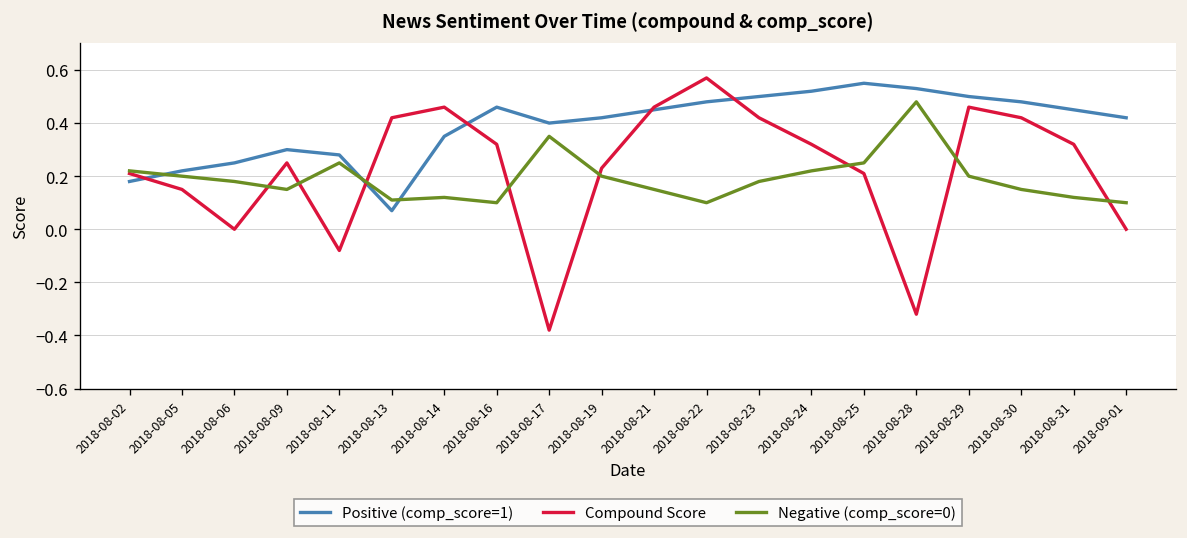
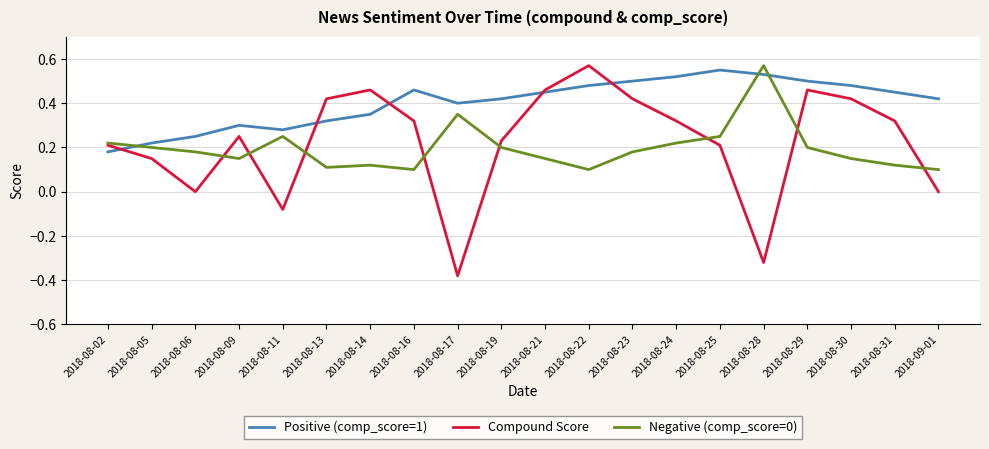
  {
    "Positive (comp_score=1)": {
      "2018-08-02": 0.18,
      "2018-08-05": 0.22,
      "2018-08-06": 0.25,
      "2018-08-09": 0.30,
      "2018-08-11": 0.28,
-     "2018-08-13": 0.07,
+     "2018-08-13": 0.32,
      "2018-08-14": 0.35,
      "2018-08-16": 0.46,
      "2018-08-17": 0.40,
      "2018-08-19": 0.42,
      "2018-08-22": 0.48,
      "2018-08-23": 0.50,
      "2018-08-24": 0.52,
      "2018-08-25": 0.55,
      "2018-08-28": 0.53,
      "2018-08-29": 0.50,
      "2018-08-30": 0.48,
      "2018-08-31": 0.45,
      "2018-09-01": 0.42
    },
    "Compound Score": {
      "2018-08-05": 0.15,
      "2018-08-06": 0.00,
      "2018-08-09": 0.25,
      "2018-08-11": -0.08,
      "2018-08-13": 0.42,
      "2018-08-14": 0.46,
      "2018-08-16": 0.32,
      "2018-08-17": -0.38,
      "2018-08-19": 0.23,
      "2018-08-22": 0.57,
      "2018-08-23": 0.42,
      "2018-08-24": 0.32,
      "2018-08-25": 0.21,
      "2018-08-28": -0.32,
      "2018-08-29": 0.46,
      "2018-08-30": 0.42,
      "2018-08-31": 0.32,
      "2018-09-01": 0.00
    },
    "Negative (comp_score=0)": {
      "2018-08-05": 0.20,
      "2018-08-06": 0.18,
      "2018-08-09": 0.15,
      "2018-08-11": 0.25,
      "2018-08-13": 0.11,
      "2018-08-14": 0.12,
      "2018-08-16": 0.10,
      "2018-08-17": 0.35,
      "2018-08-19": 0.20,
      "2018-08-21": 0.15,
      "2018-08-22": 0.10,
      "2018-08-23": 0.18,
      "2018-08-24": 0.22,
      "2018-08-25": 0.25,
-     "2018-08-28": 0.48,
+     "2018-08-28": 0.57,
      "2018-08-29": 0.20,
      "2018-08-30": 0.15,
      "2018-08-31": 0.12,
      "2018-09-01": 0.10
    }
  }
